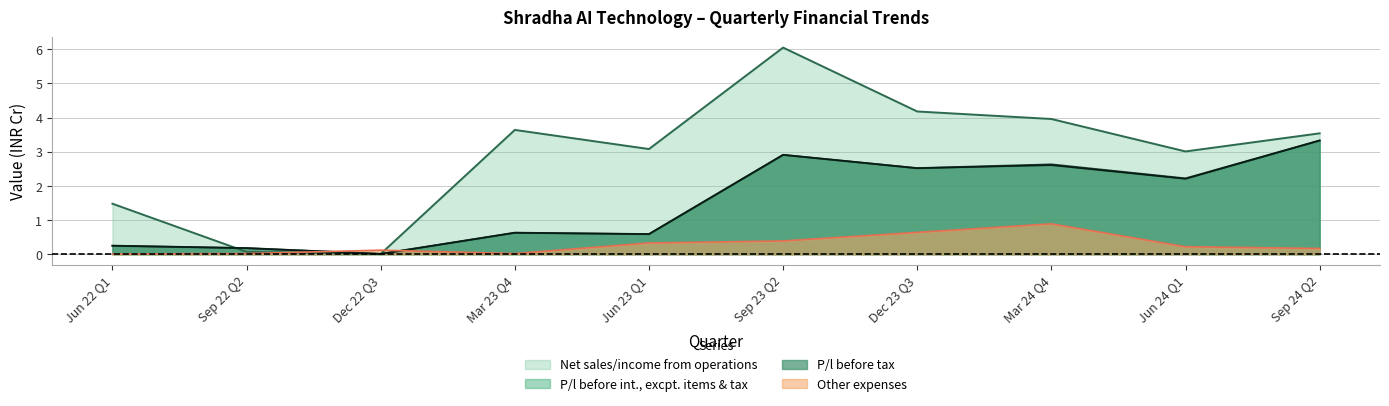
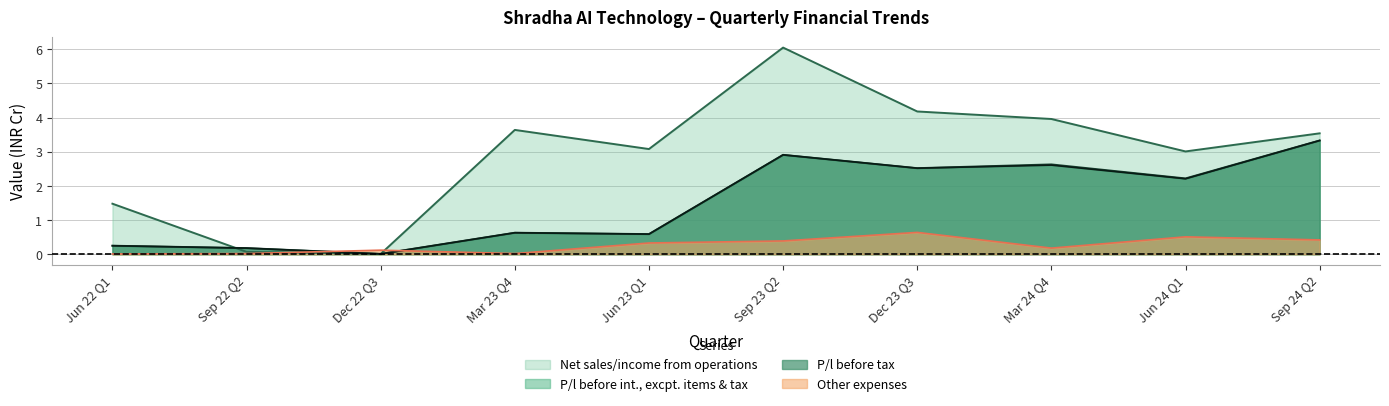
  {
    "Other expenses": {
      "Jun 22 Q1": 0.0,
      "Dec 22 Q3": 0.1,
      "Mar 23 Q4": 0.0,
      "Jun 23 Q1": 0.3,
      "Sep 23 Q2": 0.4,
      "Dec 23 Q3": 0.6,
-     "Mar 24 Q4": 0.9,
-     "Jun 24 Q1": 0.2,
-     "Sep 24 Q2": 0.2
+     "Mar 24 Q4": 0.2,
+     "Jun 24 Q1": 0.5,
+     "Sep 24 Q2": 0.4
    }
  }
